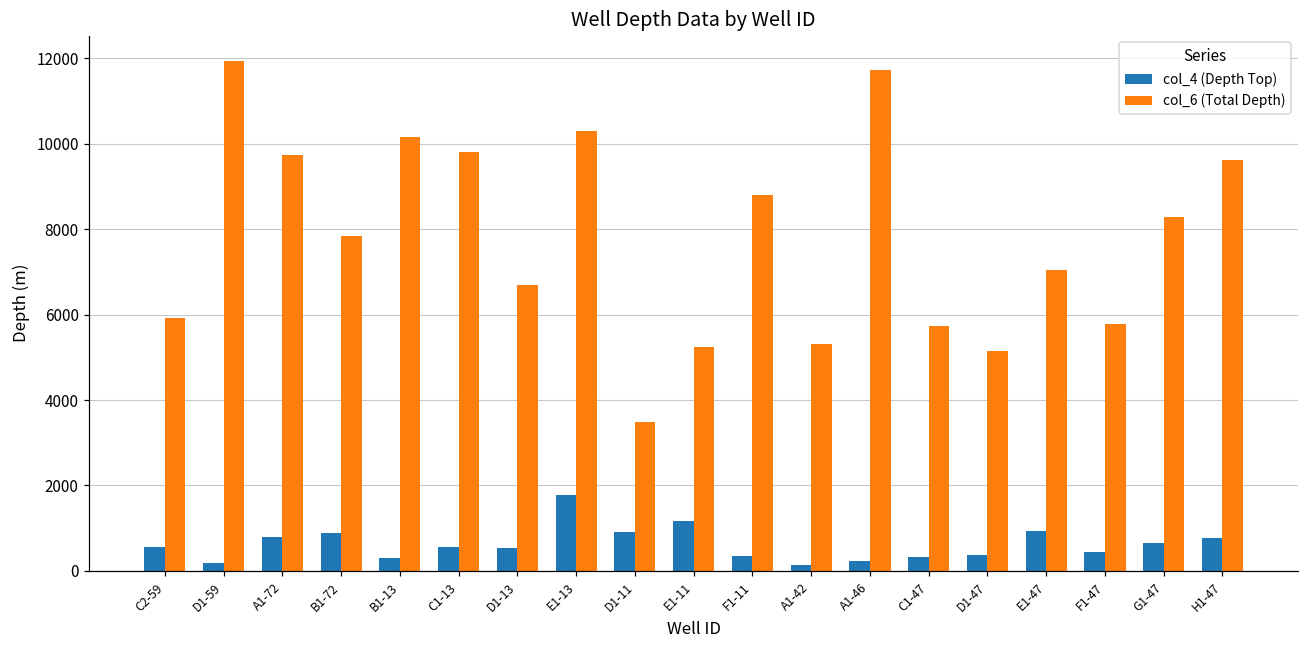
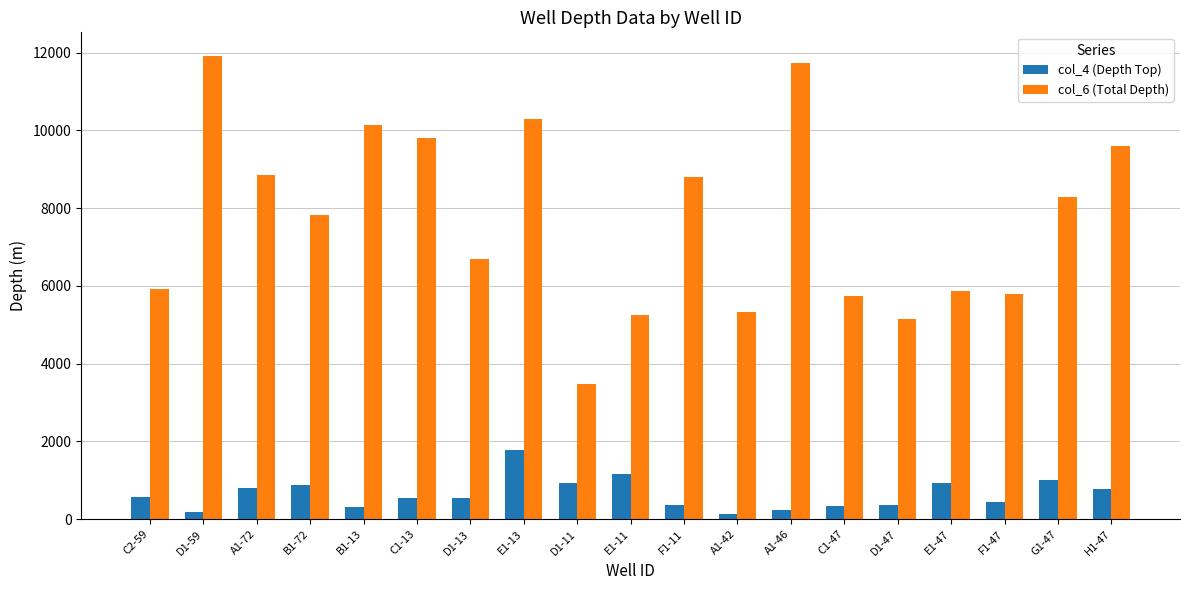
  {
    "col_4 (Depth Top)": {
      "C2-59": 600,
      "D1-59": 200,
      "A1-72": 800,
      "B1-72": 900,
      "B1-13": 300,
      "C1-13": 600,
      "D1-13": 500,
      "E1-13": 1800,
      "D1-11": 900,
      "E1-11": 1200,
      "F1-11": 400,
      "A1-42": 100,
      "A1-46": 200,
      "C1-47": 300,
      "D1-47": 400,
      "E1-47": 900,
      "F1-47": 400,
-     "G1-47": 700,
+     "G1-47": 1000,
      "H1-47": 800
    },
    "col_6 (Total Depth)": {
      "C2-59": 5900,
      "D1-59": 11900,
-     "A1-72": 9700,
+     "A1-72": 8800,
      "B1-72": 7800,
      "B1-13": 10100,
      "C1-13": 9800,
      "D1-13": 6700,
      "E1-13": 10300,
      "D1-11": 3500,
      "E1-11": 5200,
      "F1-11": 8800,
      "A1-42": 5300,
      "A1-46": 11700,
      "C1-47": 5700,
      "D1-47": 5200,
-     "E1-47": 7000,
+     "E1-47": 5900,
      "F1-47": 5800,
      "G1-47": 8300,
      "H1-47": 9600
    }
  }
